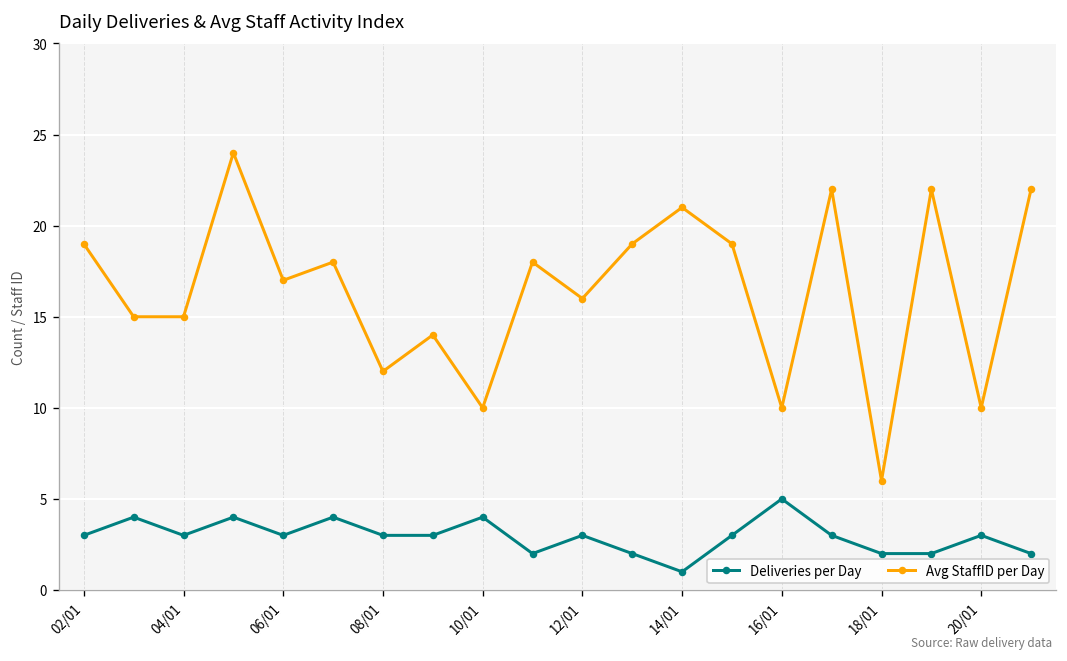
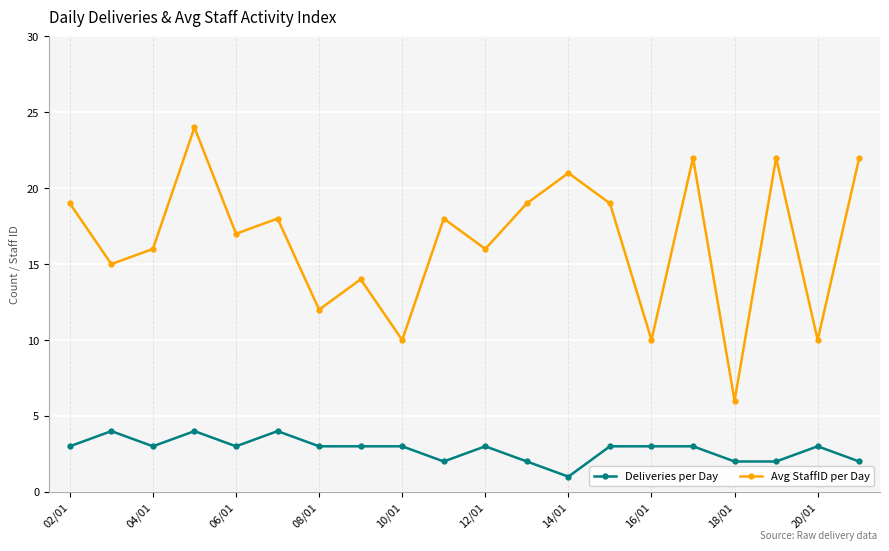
  {
    "Deliveries per Day": {
      "02/01": 3,
      "04/01": 3,
      "06/01": 3,
      "08/01": 3,
-     "10/01": 4,
+     "10/01": 3,
      "12/01": 3,
      "14/01": 1,
-     "16/01": 5,
+     "16/01": 3,
      "18/01": 2,
      "20/01": 3
    },
    "Avg StaffID per Day": {
      "02/01": 19,
-     "04/01": 15,
+     "04/01": 16,
      "06/01": 17,
      "08/01": 12,
      "10/01": 10,
      "12/01": 16,
      "14/01": 21,
      "16/01": 10,
      "18/01": 6,
      "20/01": 10
    }
  }
